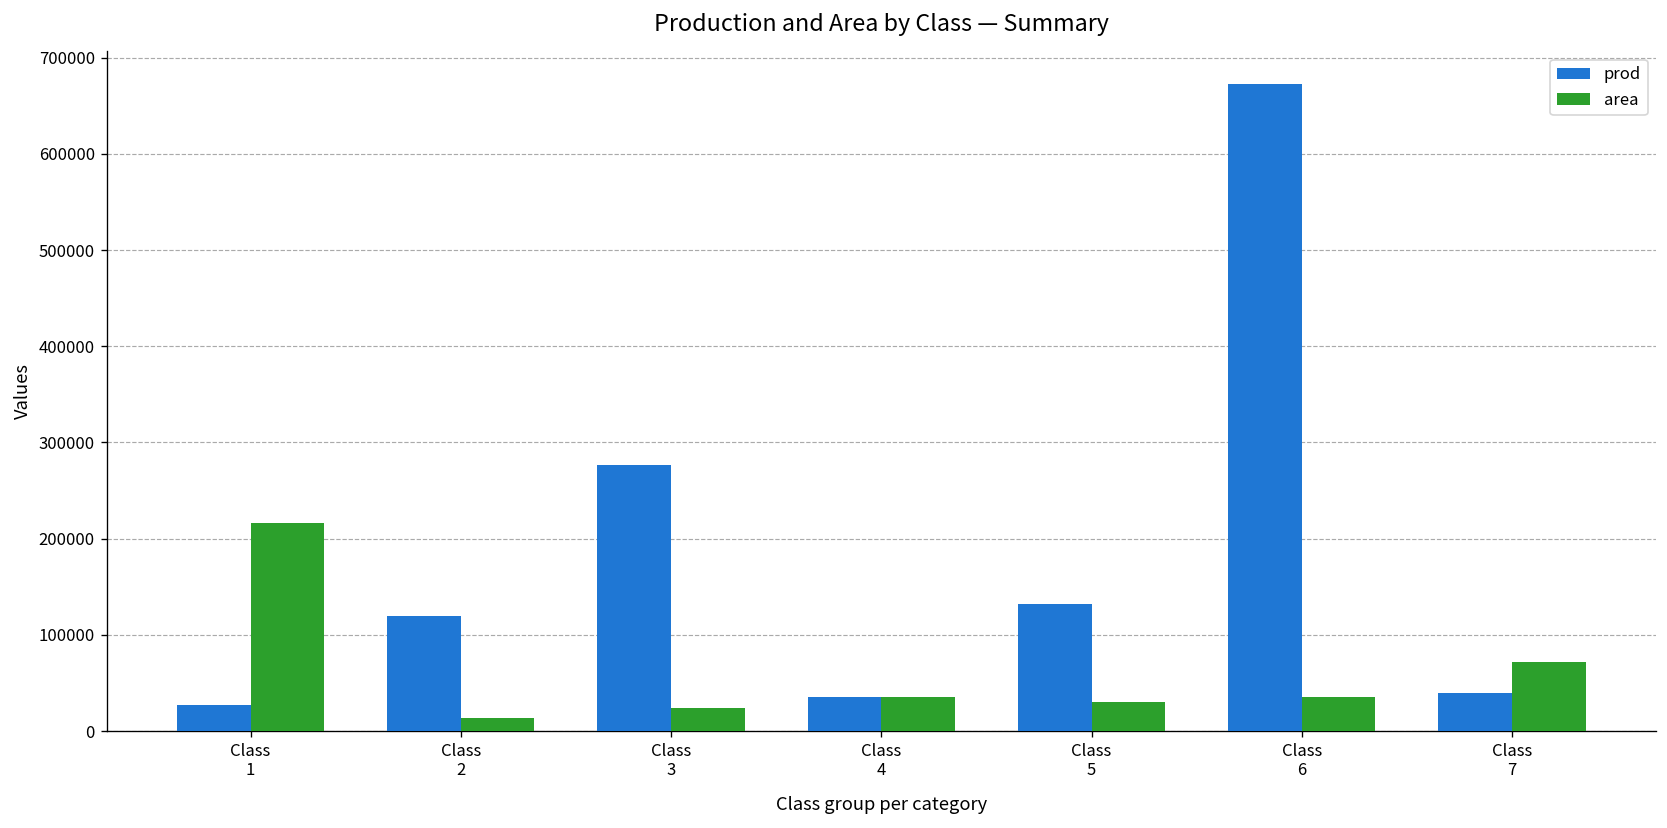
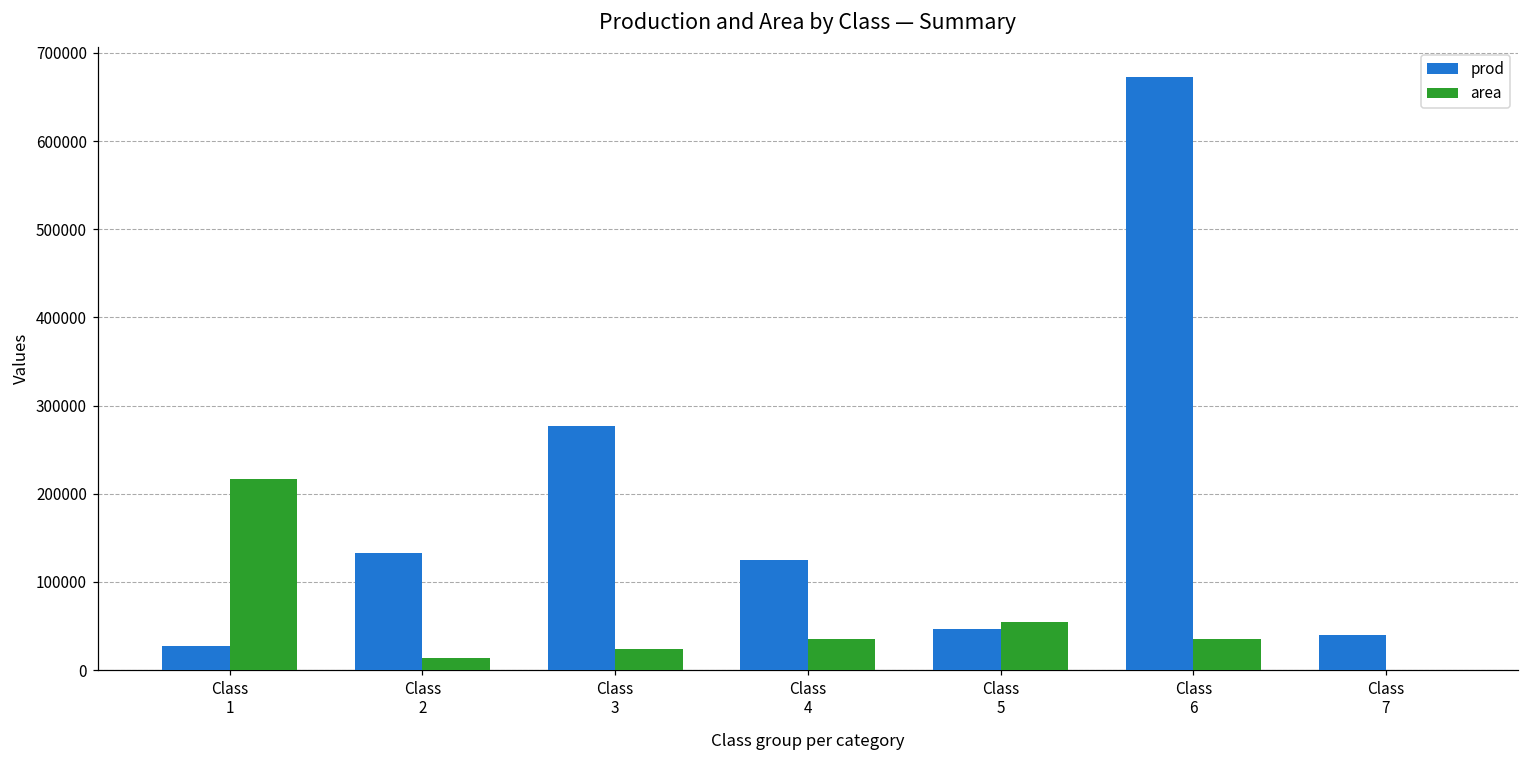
  {
    "prod": {
      "Class 1": 30000,
-     "Class 2": 120000,
+     "Class 2": 130000,
      "Class 3": 280000,
-     "Class 4": 40000,
-     "Class 5": 130000,
+     "Class 4": 130000,
+     "Class 5": 50000,
      "Class 6": 670000,
      "Class 7": 40000
    },
    "area": {
      "Class 1": 220000,
      "Class 2": 10000,
      "Class 3": 20000,
      "Class 4": 40000,
-     "Class 5": 30000,
+     "Class 5": 50000,
      "Class 6": 40000,
-     "Class 7": 70000
+     "Class 7": 0
    }
  }
